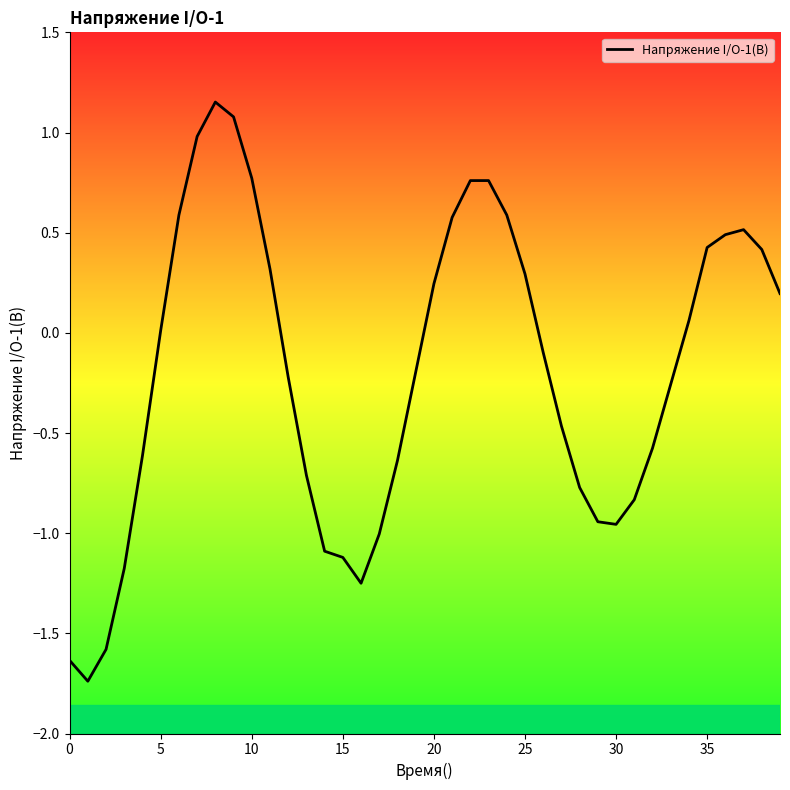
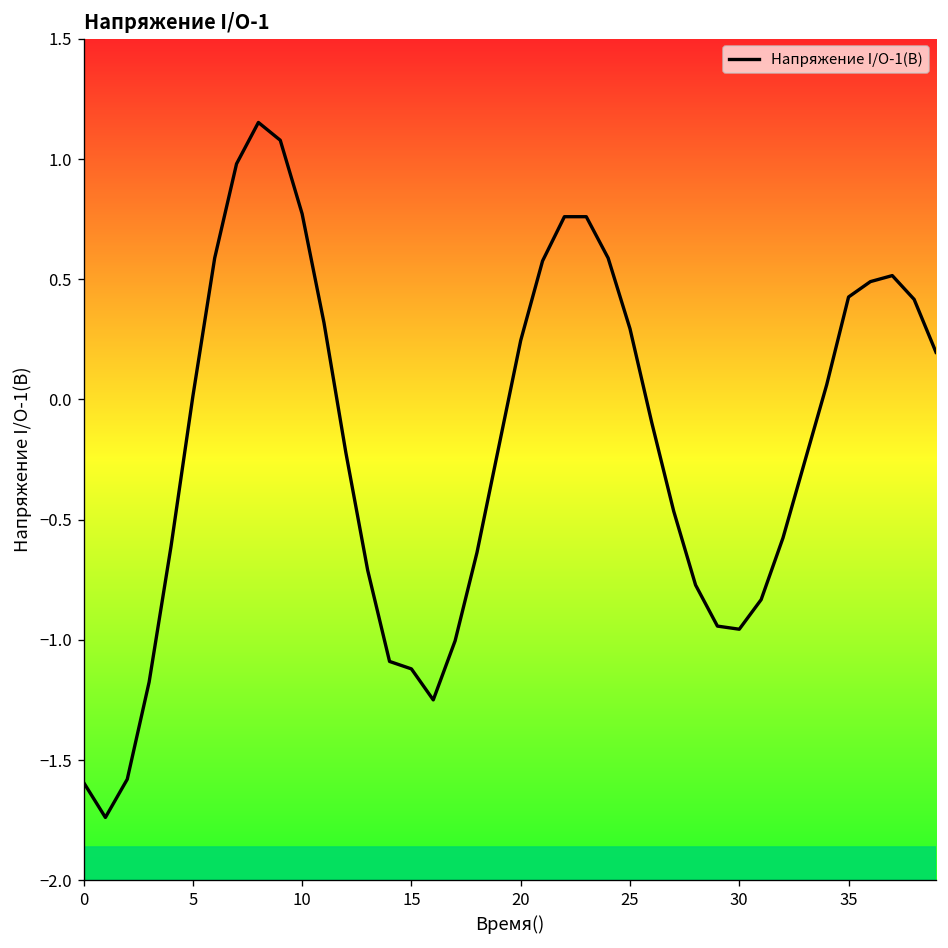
  {
-   "0": -1.64,
+   "0": -1.59,
    "5": 0.01,
    "10": 0.77,
    "15": -1.12,
    "20": 0.25,
    "25": 0.29,
    "30": -0.96,
    "35": 0.43
  }
